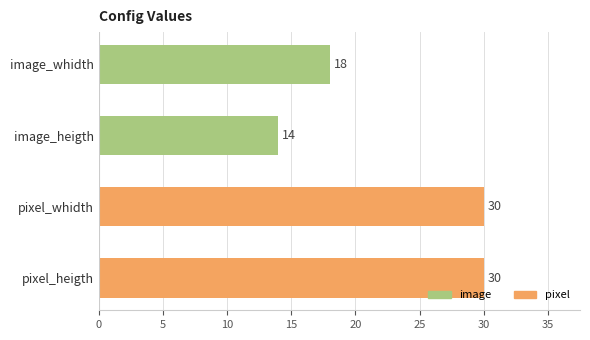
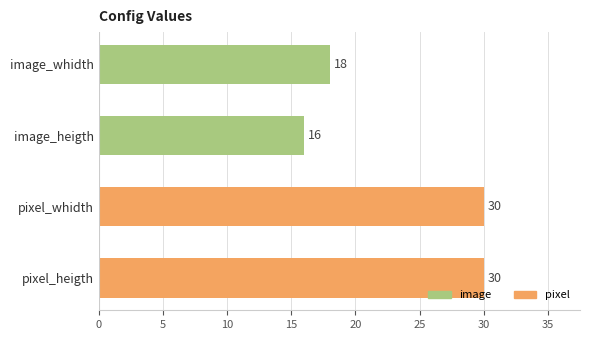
  {
    "image_whidth": 18,
-   "image_heigth": 14,
+   "image_heigth": 16,
    "pixel_whidth": 30,
    "pixel_heigth": 30
  }
